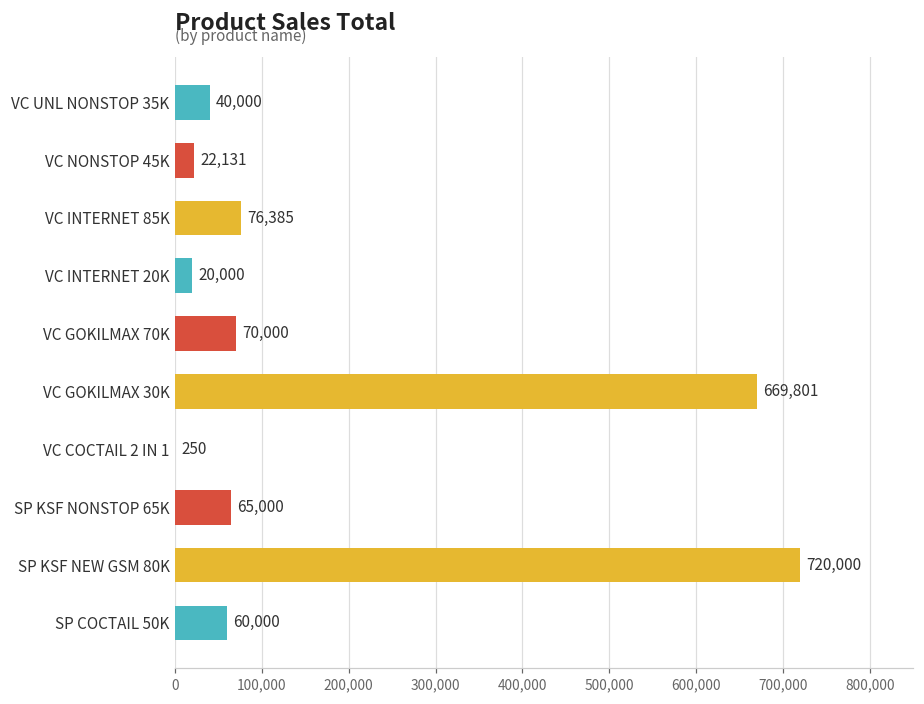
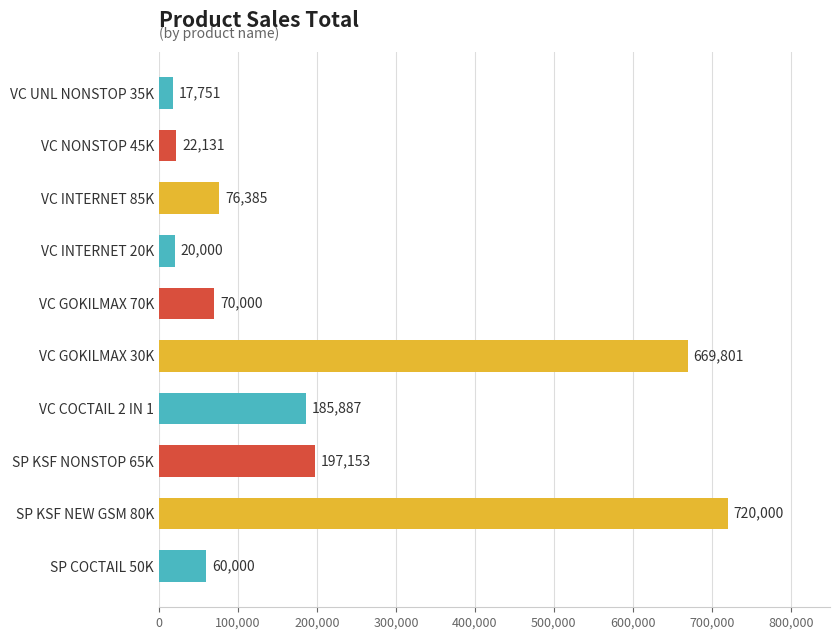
  {
-   "VC UNL NONSTOP 35K": "40,000",
+   "VC UNL NONSTOP 35K": "17,751",
    "VC NONSTOP 45K": "22,131",
    "VC INTERNET 85K": "76,385",
    "VC INTERNET 20K": "20,000",
    "VC GOKILMAX 70K": "70,000",
    "VC GOKILMAX 30K": "669,801",
-   "VC COCTAIL 2 IN 1": "250",
-   "SP KSF NONSTOP 65K": "65,000",
+   "VC COCTAIL 2 IN 1": "185,887",
+   "SP KSF NONSTOP 65K": "197,153",
    "SP KSF NEW GSM 80K": "720,000",
    "SP COCTAIL 50K": "60,000"
  }
